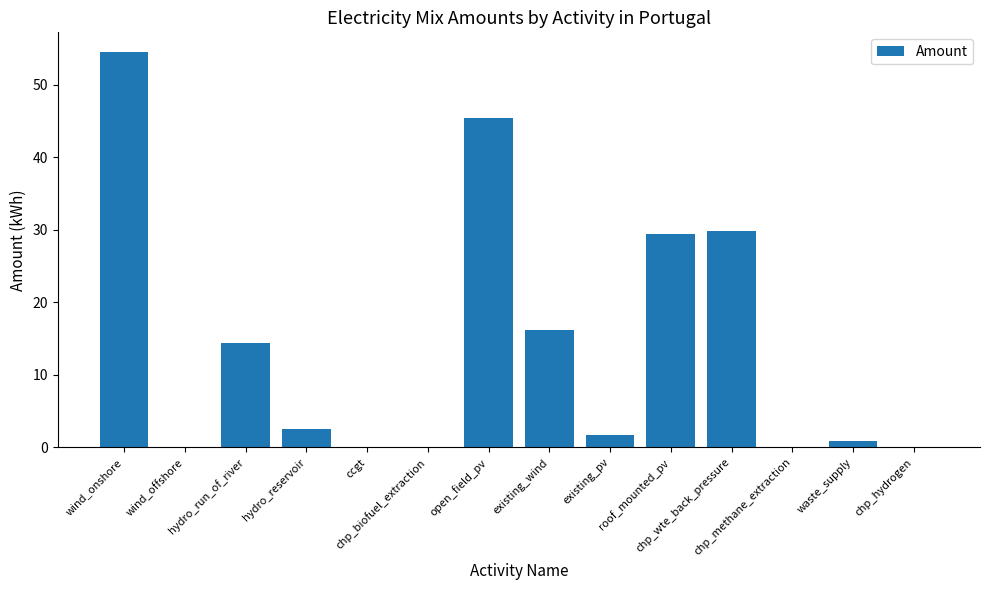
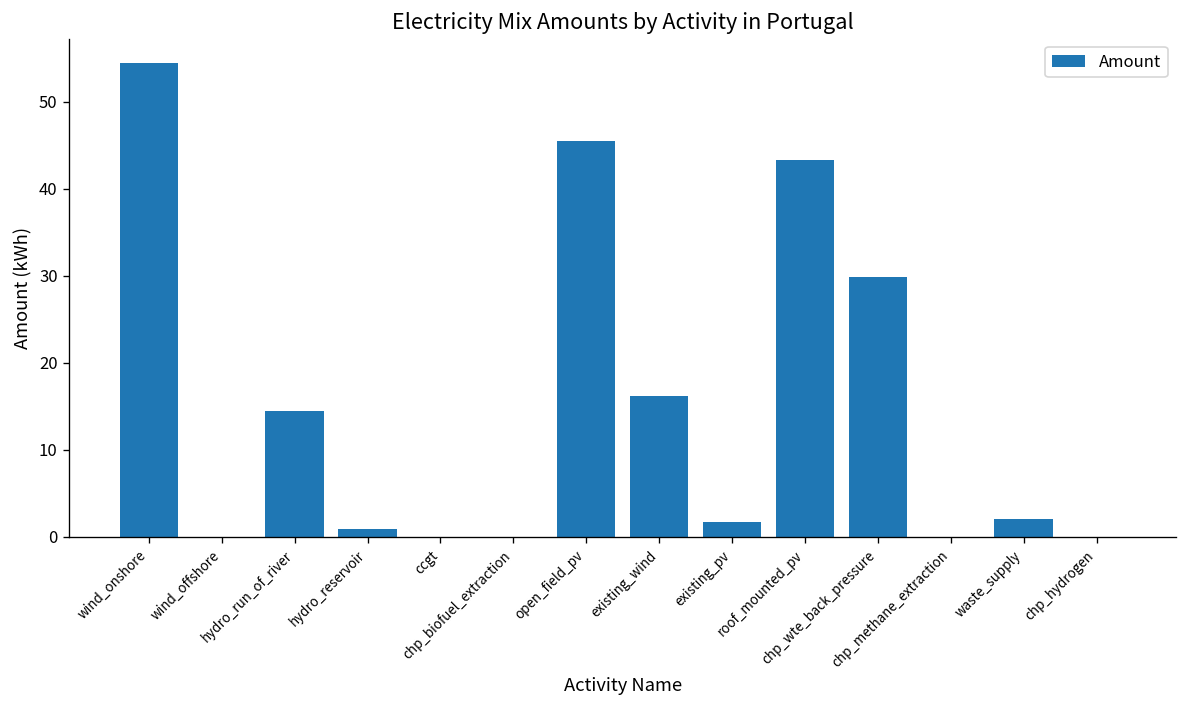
  {
    "wind_onshore": 55,
    "hydro_run_of_river": 14,
-   "hydro_reservoir": 3,
+   "hydro_reservoir": 1,
    "open_field_pv": 45,
    "existing_wind": 16,
    "existing_pv": 2,
-   "roof_mounted_pv": 30,
+   "roof_mounted_pv": 43,
    "chp_wte_back_pressure": 30,
-   "waste_supply": 1
+   "waste_supply": 2
  }
